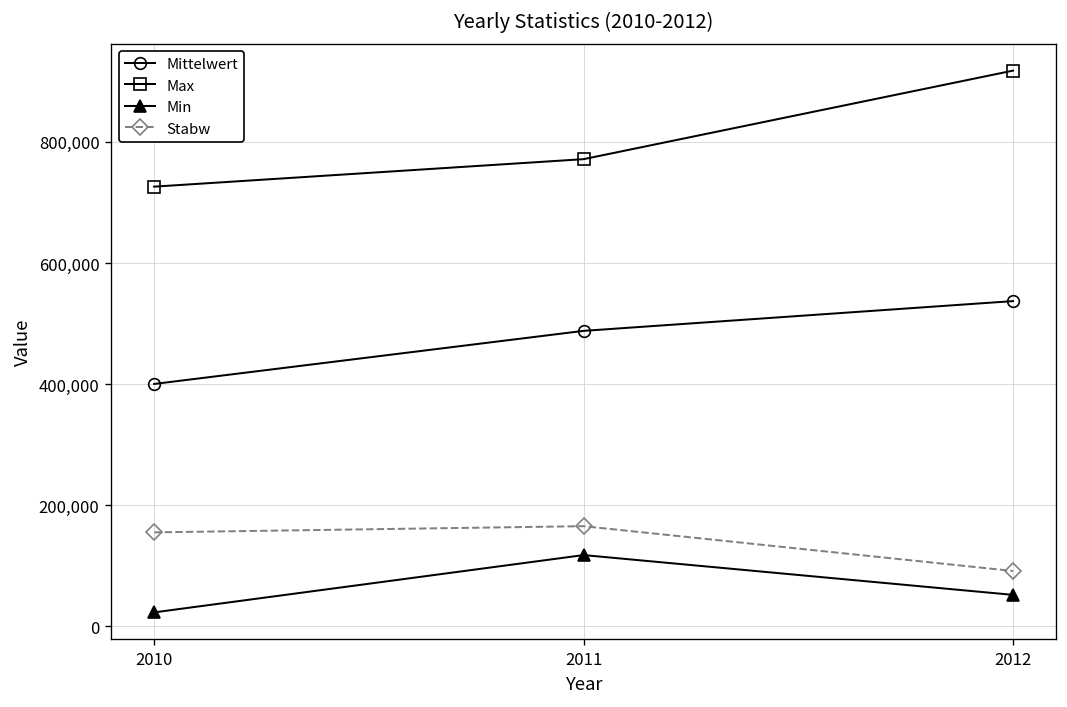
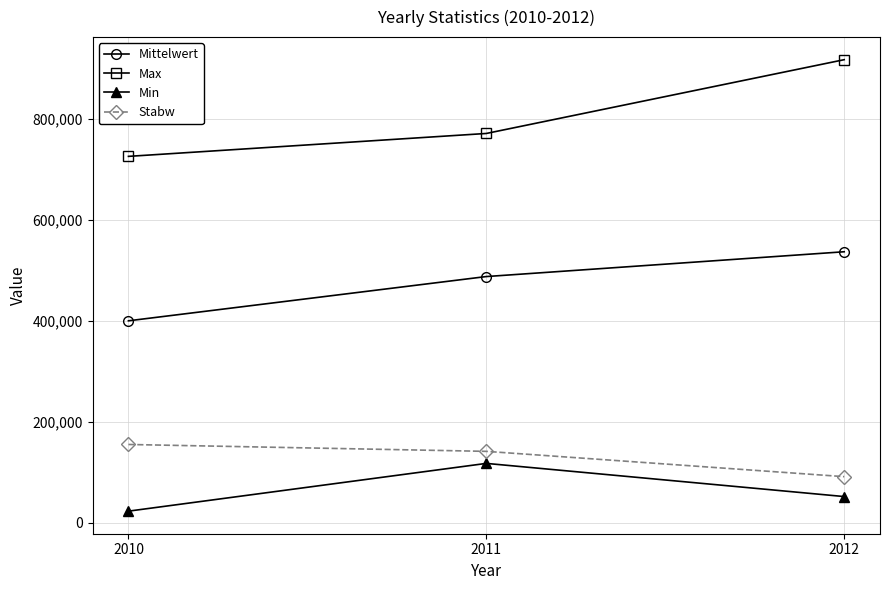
  {
    "Stabw": {
      "2010": "150,000",
-     "2011": "170,000",
+     "2011": "140,000",
      "2012": "90,000"
    }
  }
